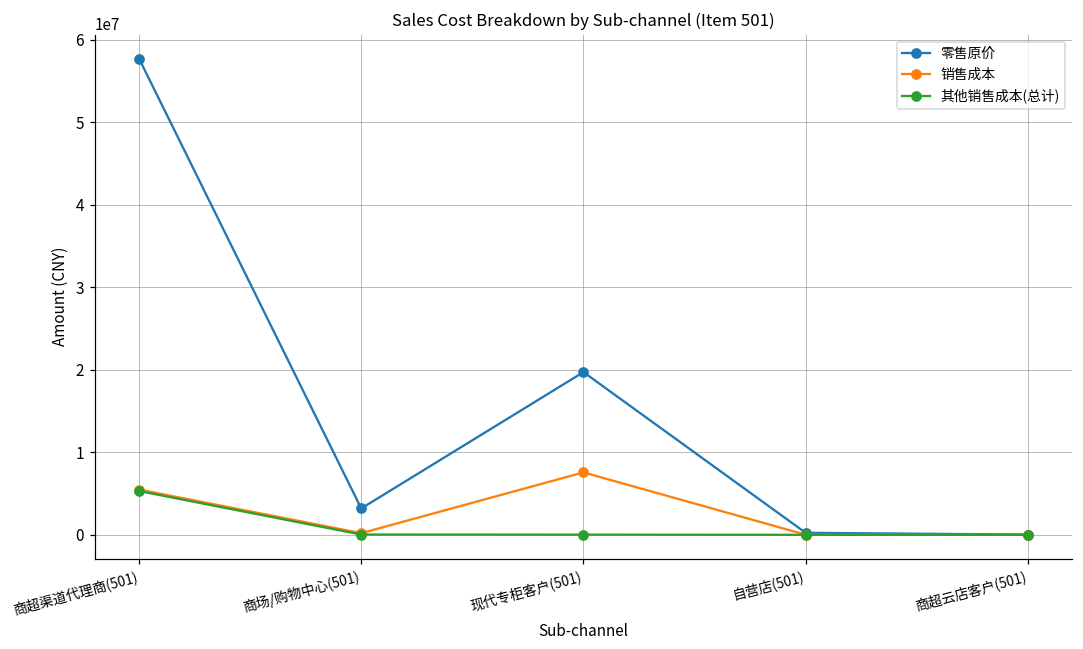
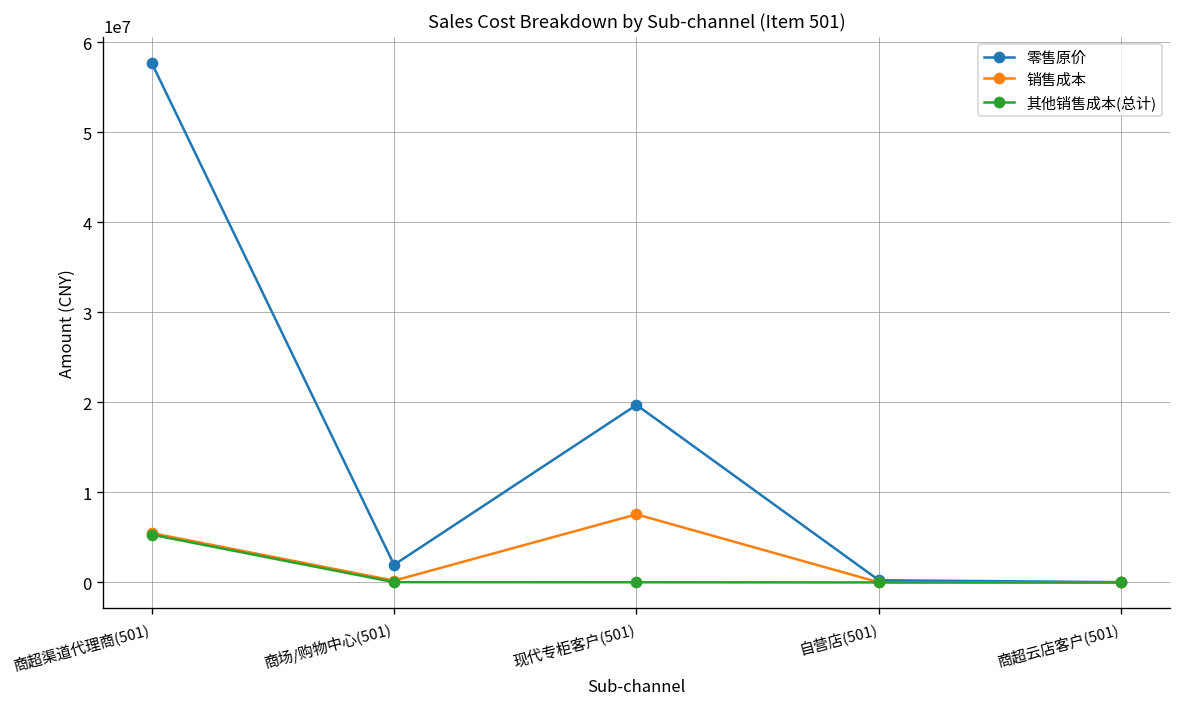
  {
    "零售原价": {
      "商超渠道代理商(501)": 58000000,
-     "商场/购物中心(501)": 3000000,
+     "商场/购物中心(501)": 2000000,
      "现代专柜客户(501)": 20000000
    },
    "销售成本": {
      "现代专柜客户(501)": 8000000
    },
    "其他销售成本(总计)": {
      "现代专柜客户(501)": 0
    }
  }
